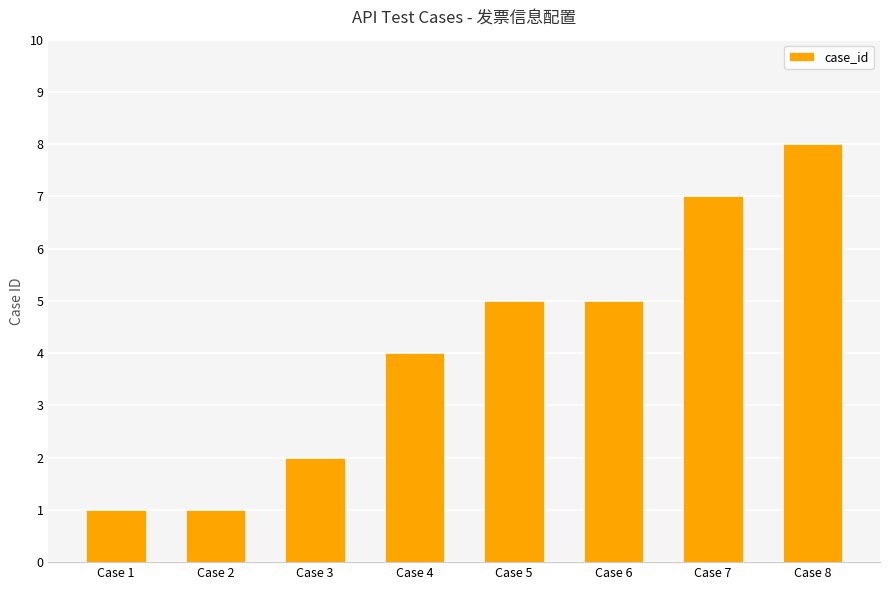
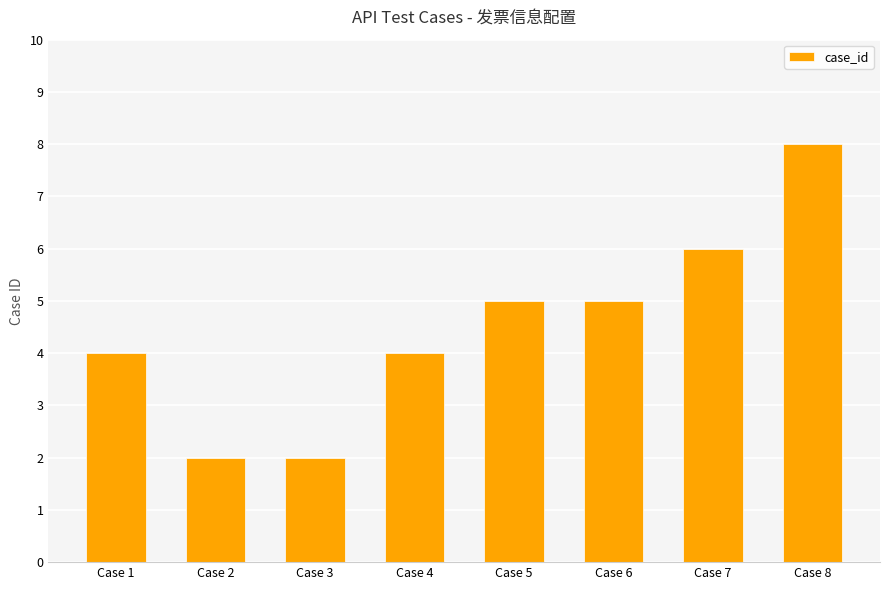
  {
-   "Case 1": 1,
-   "Case 2": 1,
+   "Case 1": 4,
+   "Case 2": 2,
    "Case 3": 2,
    "Case 4": 4,
    "Case 5": 5,
    "Case 6": 5,
-   "Case 7": 7,
+   "Case 7": 6,
    "Case 8": 8
  }
